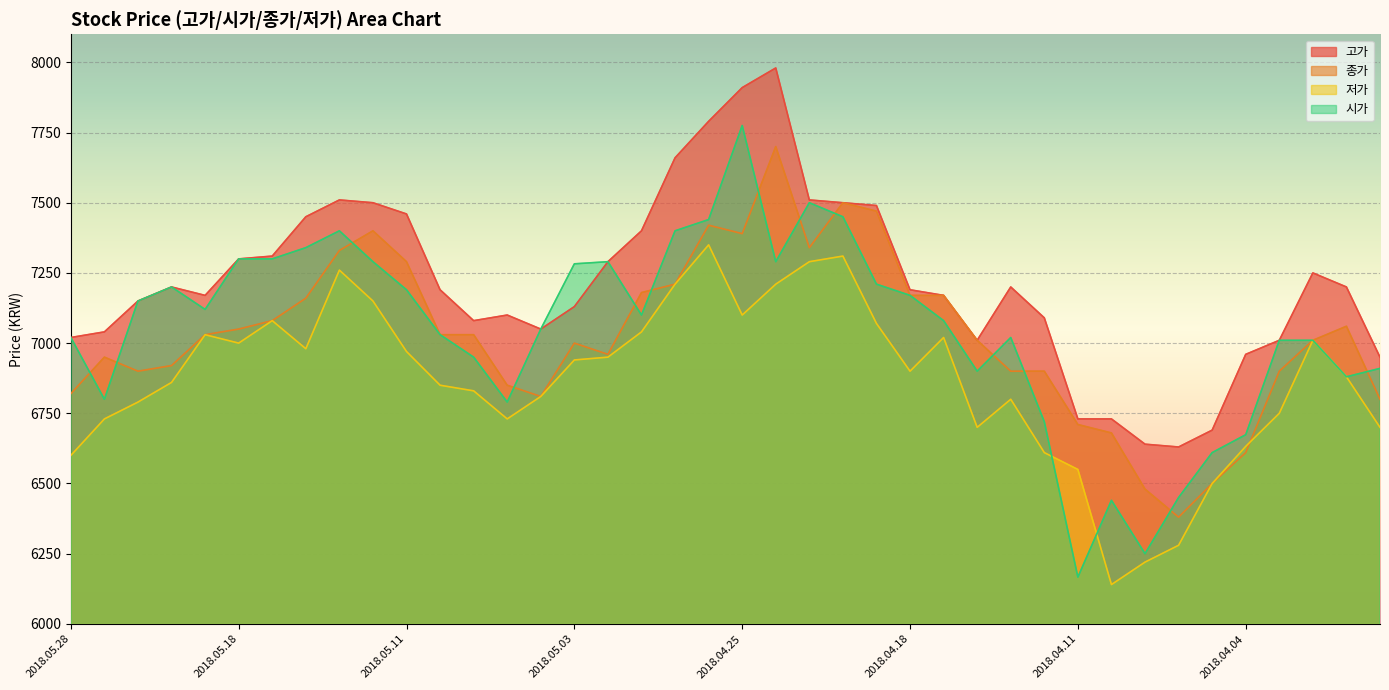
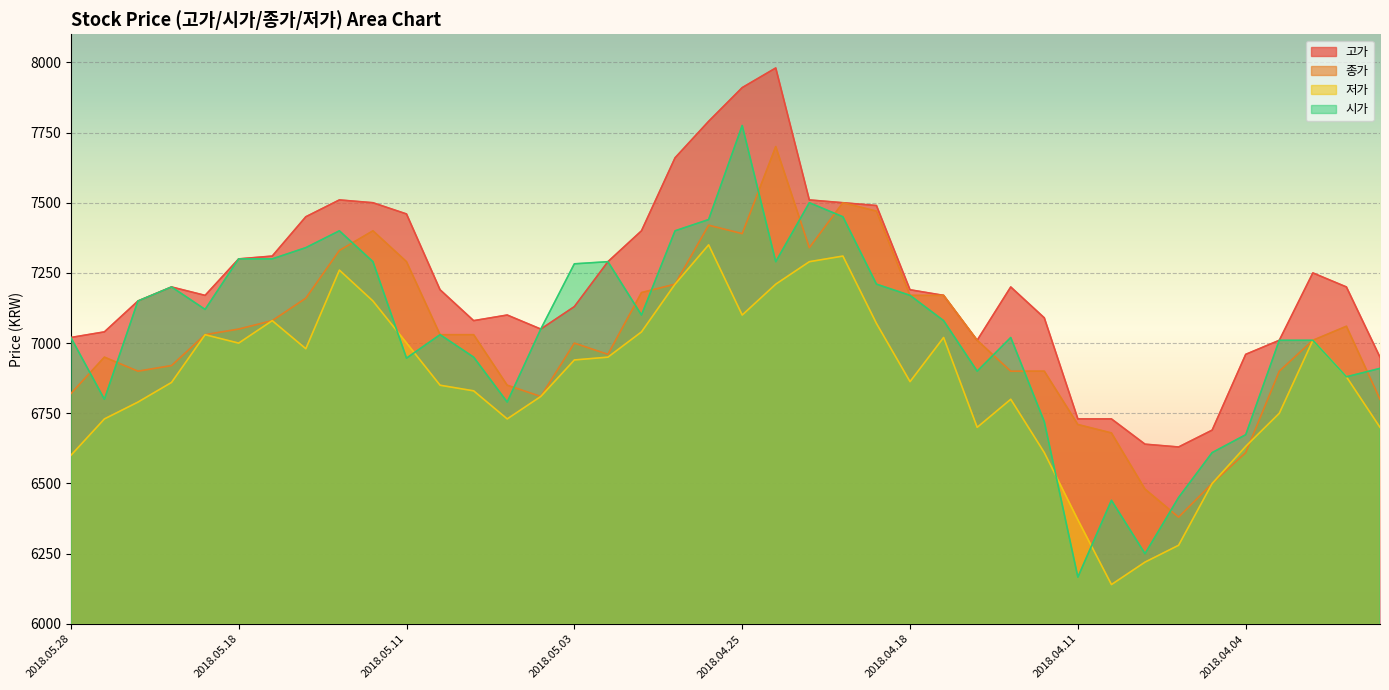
  {
    "저가": {
      "2018.05.28": 6600,
      "2018.05.18": 7000,
-     "2018.05.11": 6970,
+     "2018.05.11": 7000,
      "2018.05.03": 6940,
      "2018.04.25": 7100,
-     "2018.04.18": 6900,
-     "2018.04.11": 6550,
+     "2018.04.18": 6860,
+     "2018.04.11": 6370,
      "2018.04.04": 6630
    },
    "시가": {
-     "2018.05.11": 7190,
+     "2018.05.11": 6950,
      "2018.05.03": 7280,
      "2018.04.25": 7780,
      "2018.04.11": 6170,
      "2018.04.04": 6670
    }
  }
